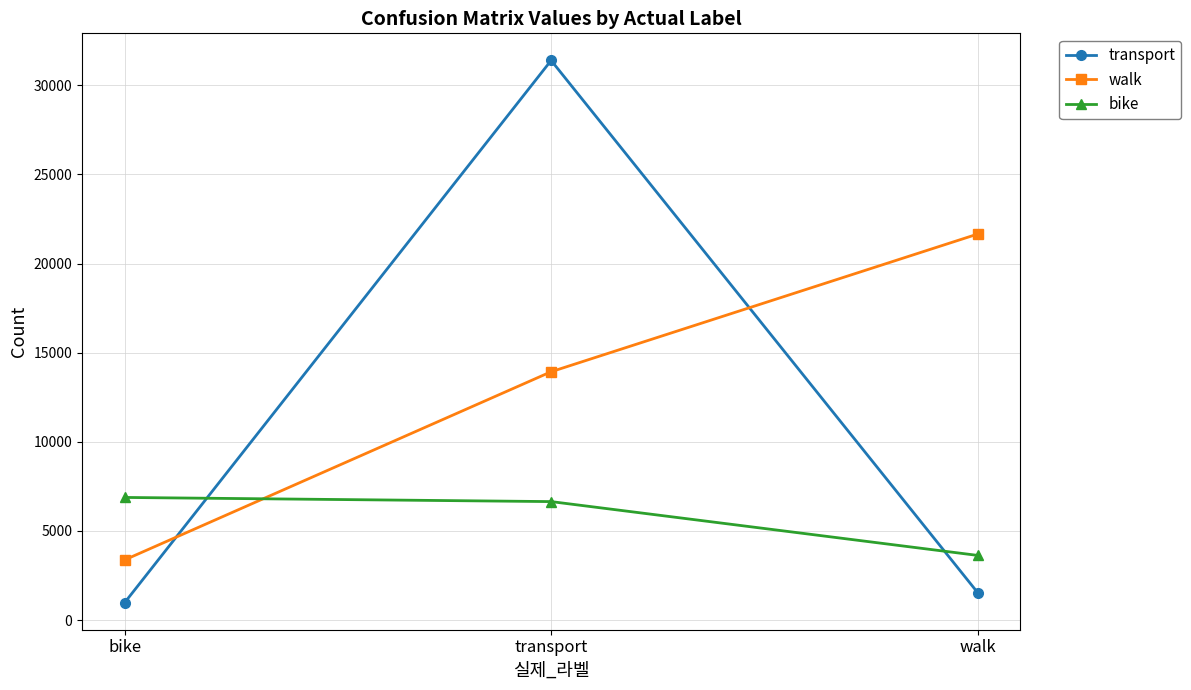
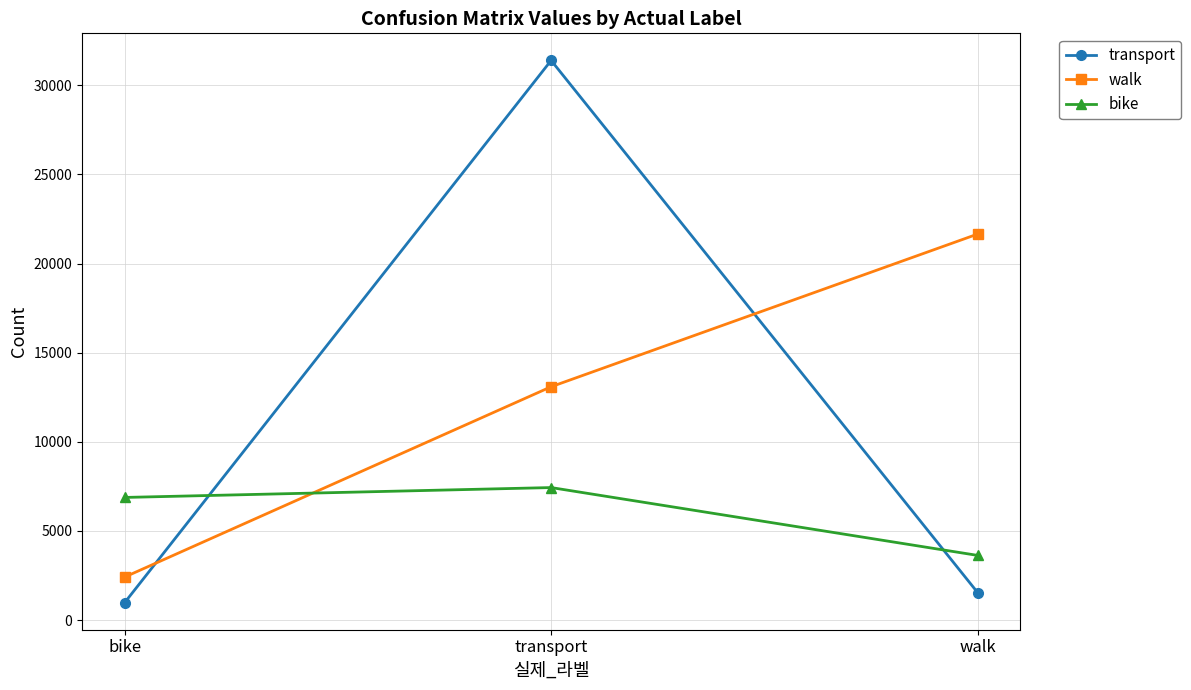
  {
    "transport": {
      "bike": 1000,
      "transport": 31400,
      "walk": 1500
    },
    "walk": {
-     "bike": 3400,
-     "transport": 13900,
+     "bike": 2400,
+     "transport": 13100,
      "walk": 21700
    },
    "bike": {
      "bike": 6900,
-     "transport": 6600,
+     "transport": 7400,
      "walk": 3600
    }
  }
